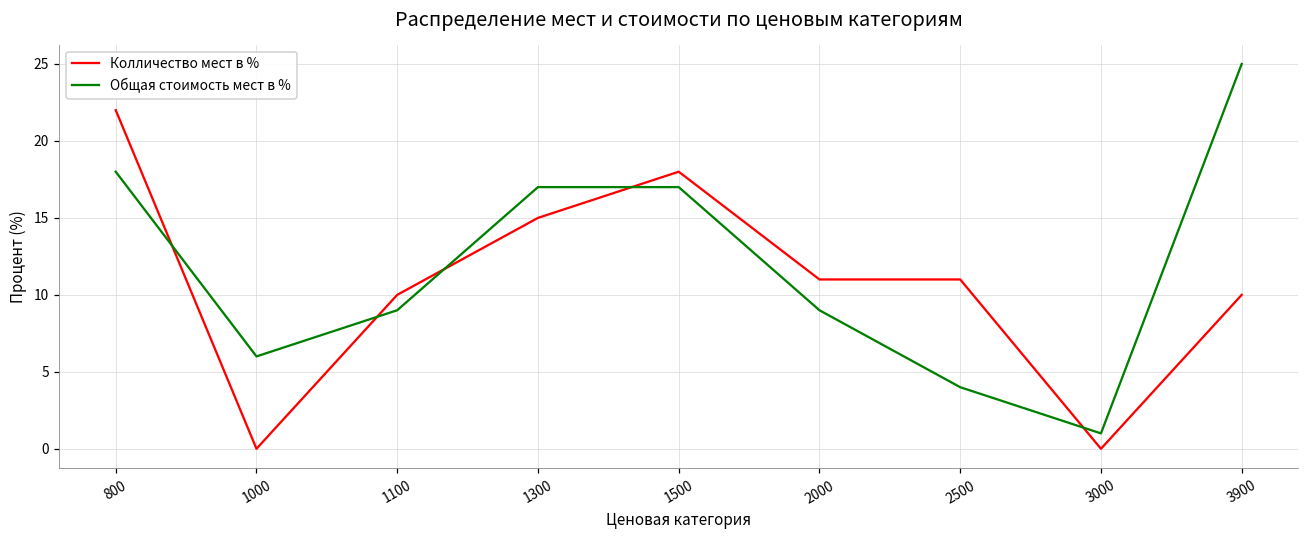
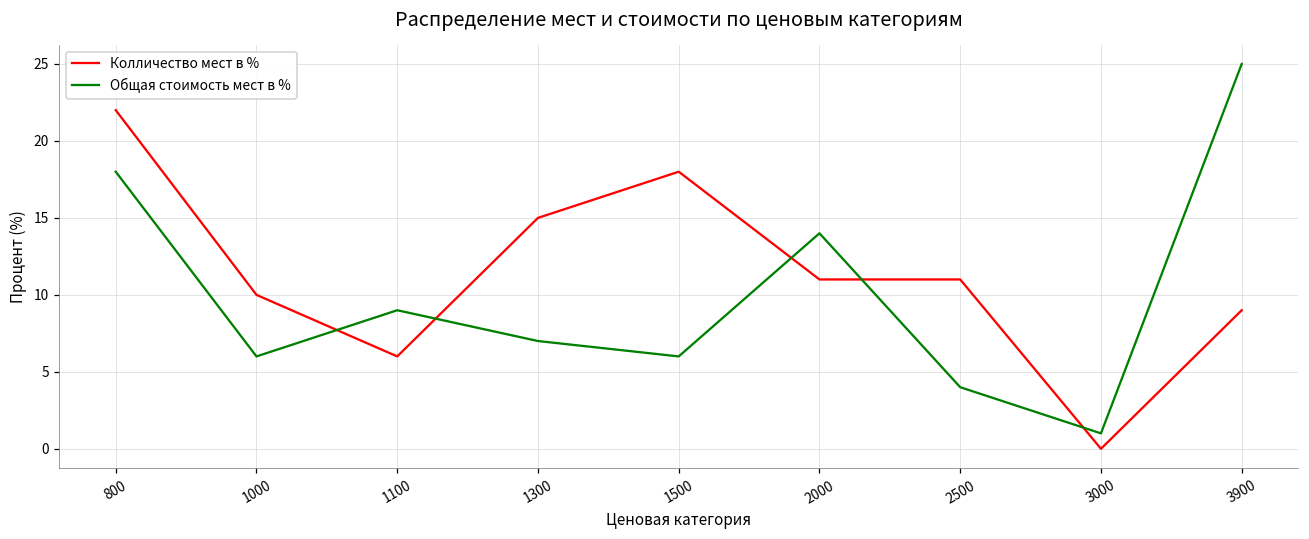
  {
    "Колличество мест в %": {
      "800": 22,
-     "1000": 0,
-     "1100": 10,
+     "1000": 10,
+     "1100": 6,
      "1300": 15,
      "1500": 18,
      "2000": 11,
      "2500": 11,
      "3000": 0,
-     "3900": 10
+     "3900": 9
    },
    "Общая стоимость мест в %": {
      "800": 18,
      "1000": 6,
      "1100": 9,
-     "1300": 17,
-     "1500": 17,
-     "2000": 9,
+     "1300": 7,
+     "1500": 6,
+     "2000": 14,
      "2500": 4,
      "3000": 1,
      "3900": 25
    }
  }
